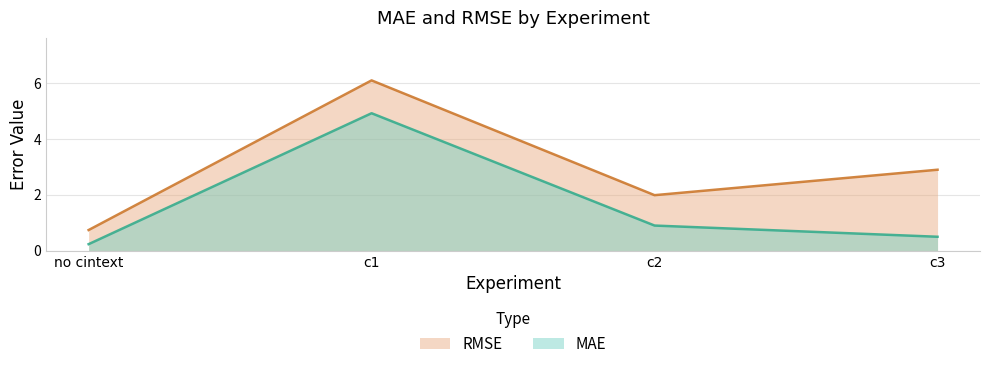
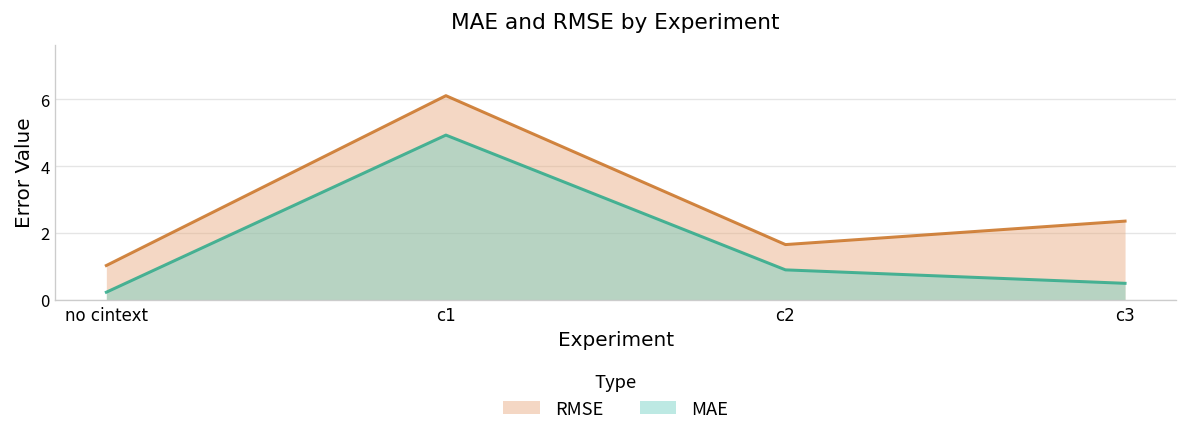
  {
    "RMSE": {
-     "no cintext": 0.7,
+     "no cintext": 1.0,
      "c1": 6.1,
-     "c2": 2.0,
-     "c3": 2.9
+     "c2": 1.7,
+     "c3": 2.4
    },
    "MAE": {
      "no cintext": 0.2,
      "c1": 4.9,
      "c2": 0.9,
      "c3": 0.5
    }
  }
